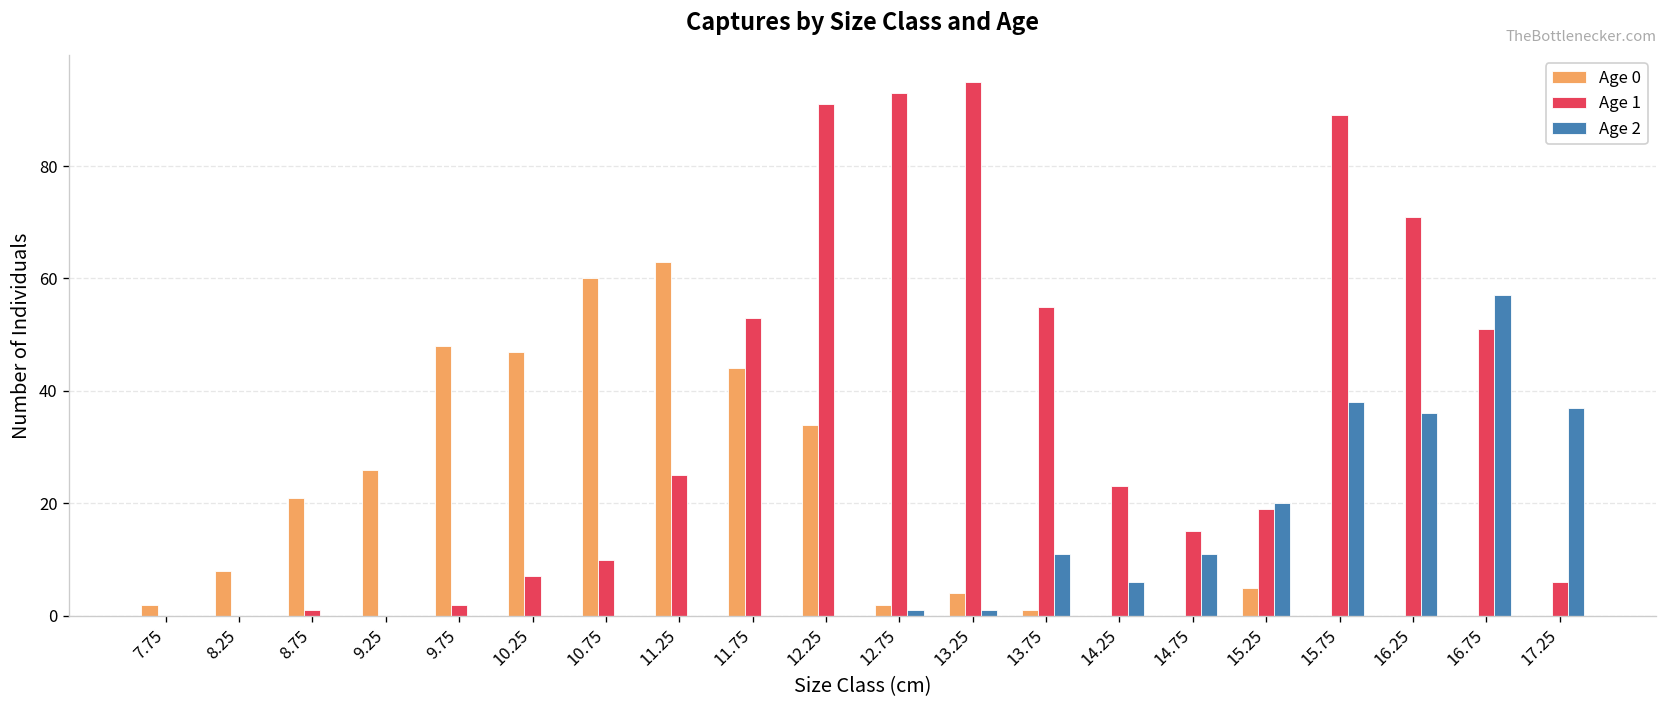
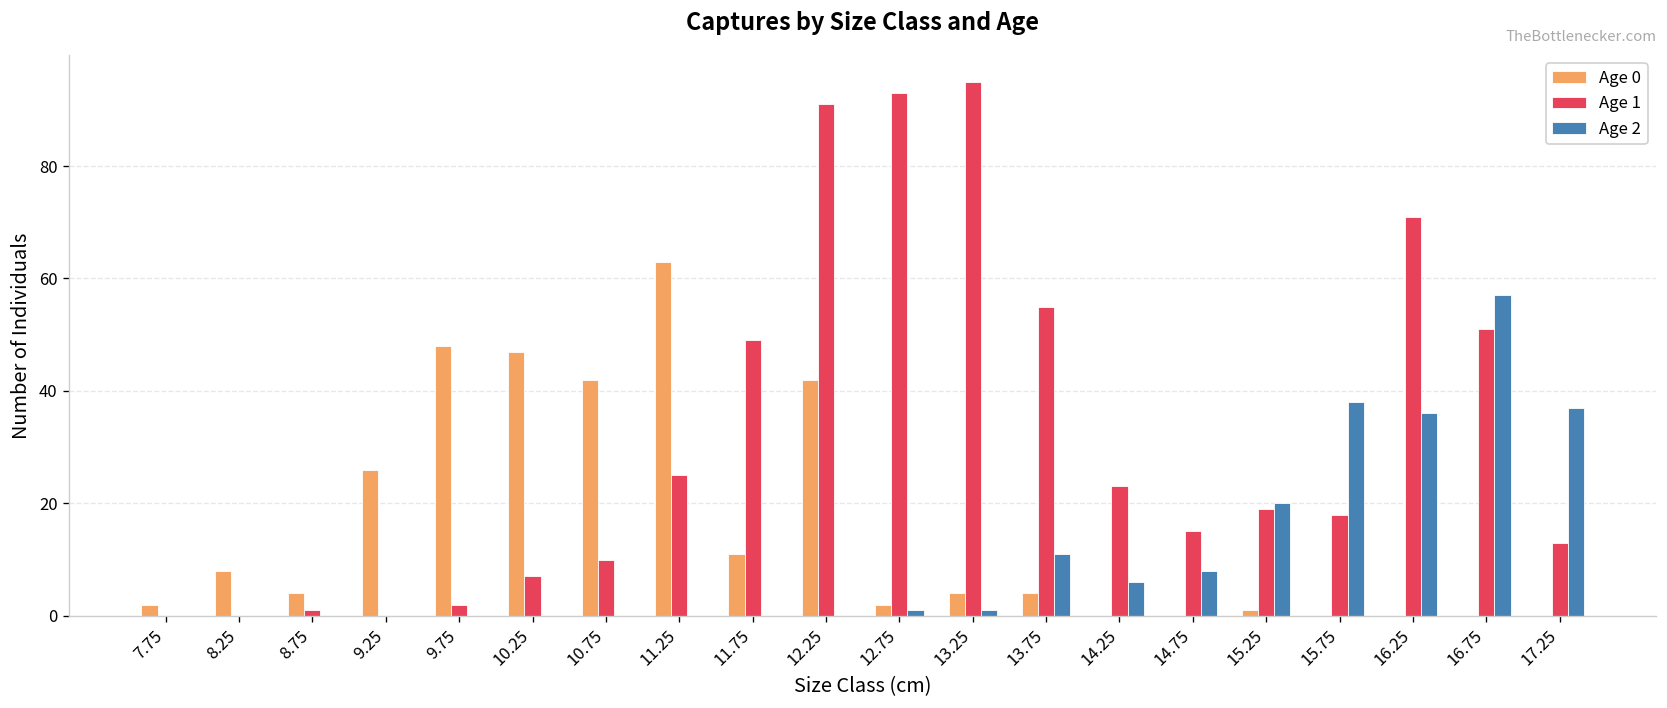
  {
    "Age 0": {
      "7.75": 2,
      "8.25": 8,
-     "8.75": 21,
+     "8.75": 4,
      "9.25": 26,
      "9.75": 48,
      "10.25": 47,
-     "10.75": 60,
+     "10.75": 42,
      "11.25": 63,
-     "11.75": 44,
-     "12.25": 34,
+     "11.75": 11,
+     "12.25": 42,
      "12.75": 2,
      "13.25": 4,
-     "13.75": 1,
+     "13.75": 4,
      "14.25": 0,
      "14.75": 0,
-     "15.25": 5,
+     "15.25": 1,
      "15.75": 0,
      "16.25": 0,
      "16.75": 0,
      "17.25": 0
    },
    "Age 1": {
      "7.75": 0,
      "8.25": 0,
      "8.75": 1,
      "9.25": 0,
      "9.75": 2,
      "10.25": 7,
      "10.75": 10,
      "11.25": 25,
-     "11.75": 53,
+     "11.75": 49,
      "12.25": 91,
      "12.75": 93,
      "13.25": 95,
      "13.75": 55,
      "14.25": 23,
      "14.75": 15,
      "15.25": 19,
-     "15.75": 89,
+     "15.75": 18,
      "16.25": 71,
      "16.75": 51,
-     "17.25": 6
+     "17.25": 13
    },
    "Age 2": {
      "7.75": 0,
      "8.25": 0,
      "8.75": 0,
      "9.25": 0,
      "9.75": 0,
      "10.25": 0,
      "10.75": 0,
      "11.25": 0,
      "11.75": 0,
      "12.25": 0,
      "12.75": 1,
      "13.25": 1,
      "13.75": 11,
      "14.25": 6,
-     "14.75": 11,
+     "14.75": 8,
      "15.25": 20,
      "15.75": 38,
      "16.25": 36,
      "16.75": 57,
      "17.25": 37
    }
  }
